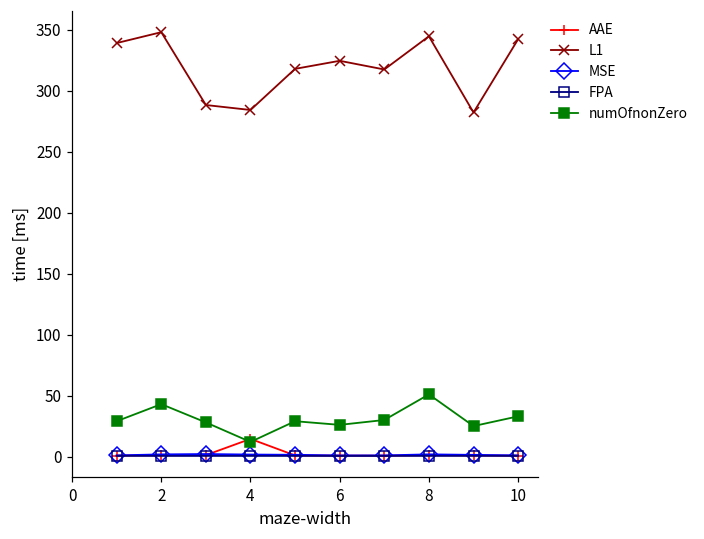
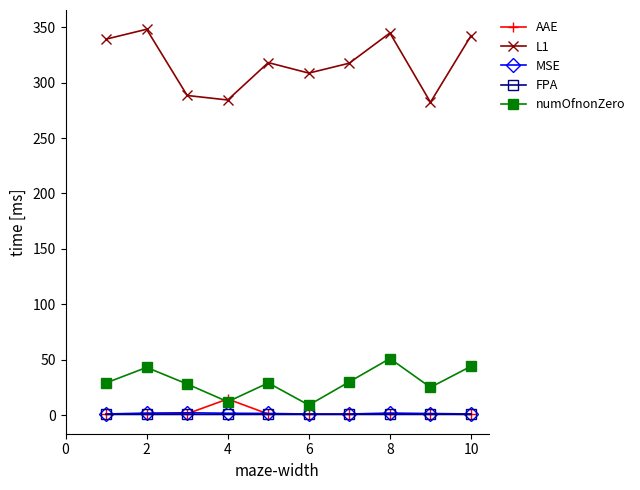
  {
    "AAE": {
      "4": 14
    },
    "L1": {
      "2": 348,
      "4": 284,
-     "6": 325,
+     "6": 309,
      "8": 345,
      "10": 342
    },
    "numOfnonZero": {
      "2": 43,
      "4": 12,
-     "6": 26,
+     "6": 9,
      "8": 51,
-     "10": 33
+     "10": 44
    }
  }
